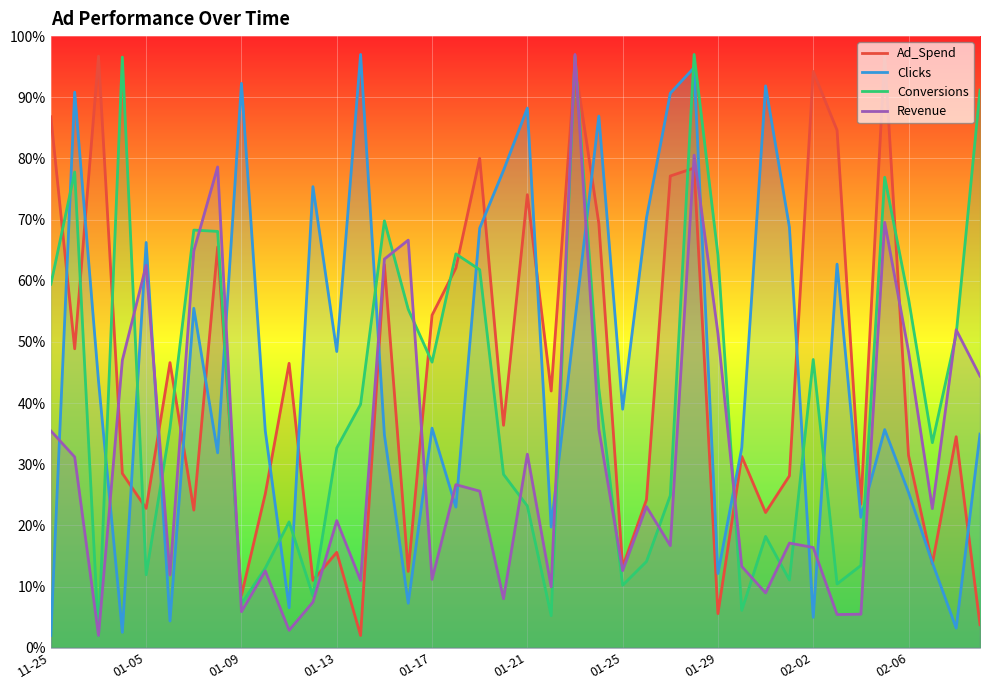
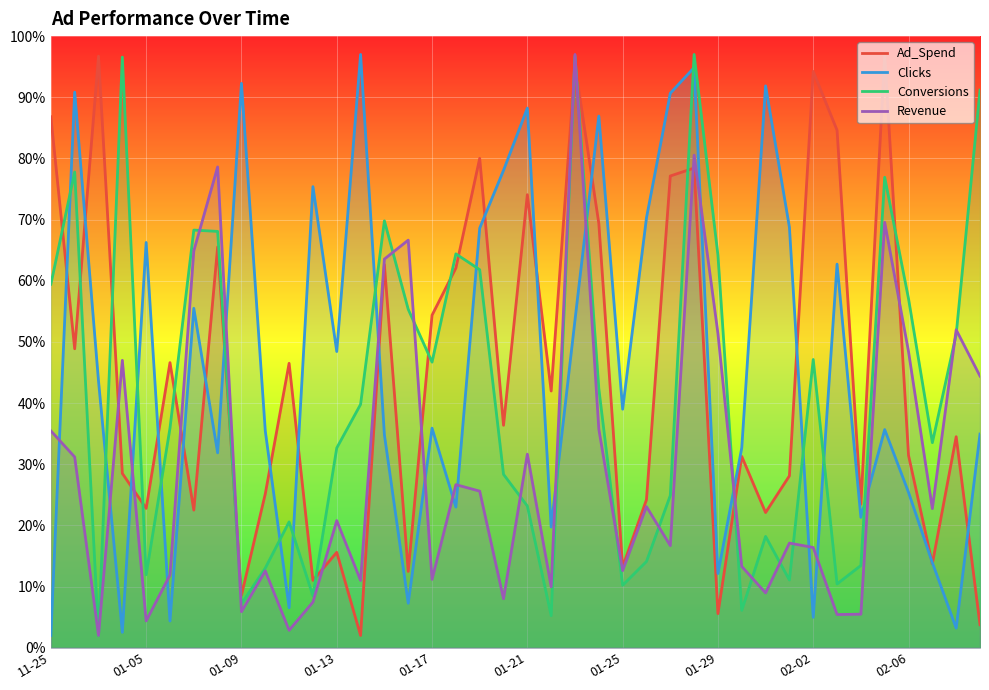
  {
    "Ad_Spend": {
      "11-25": "87%",
      "01-05": "23%",
      "01-09": "9%",
      "01-13": "16%",
      "01-17": "54%",
      "01-21": "74%",
      "01-25": "13%",
      "01-29": "6%",
      "02-02": "94%",
      "02-06": "31%"
    },
    "Clicks": {
      "11-25": "2%",
      "01-05": "66%",
      "01-09": "92%",
      "01-13": "48%",
      "01-17": "36%",
      "01-21": "88%",
      "01-25": "39%",
      "01-29": "12%",
      "02-02": "5%",
      "02-06": "25%"
    },
    "Conversions": {
      "11-25": "59%",
      "01-05": "12%",
      "01-09": "7%",
      "01-13": "33%",
      "01-17": "47%",
      "01-21": "23%",
      "01-25": "10%",
      "01-29": "64%",
      "02-02": "47%",
      "02-06": "57%"
    },
    "Revenue": {
      "11-25": "35%",
-     "01-05": "63%",
+     "01-05": "4%",
      "01-09": "6%",
      "01-13": "21%",
      "01-17": "11%",
      "01-21": "32%",
      "01-25": "13%",
      "01-29": "51%",
      "02-02": "16%",
      "02-06": "48%"
    }
  }
